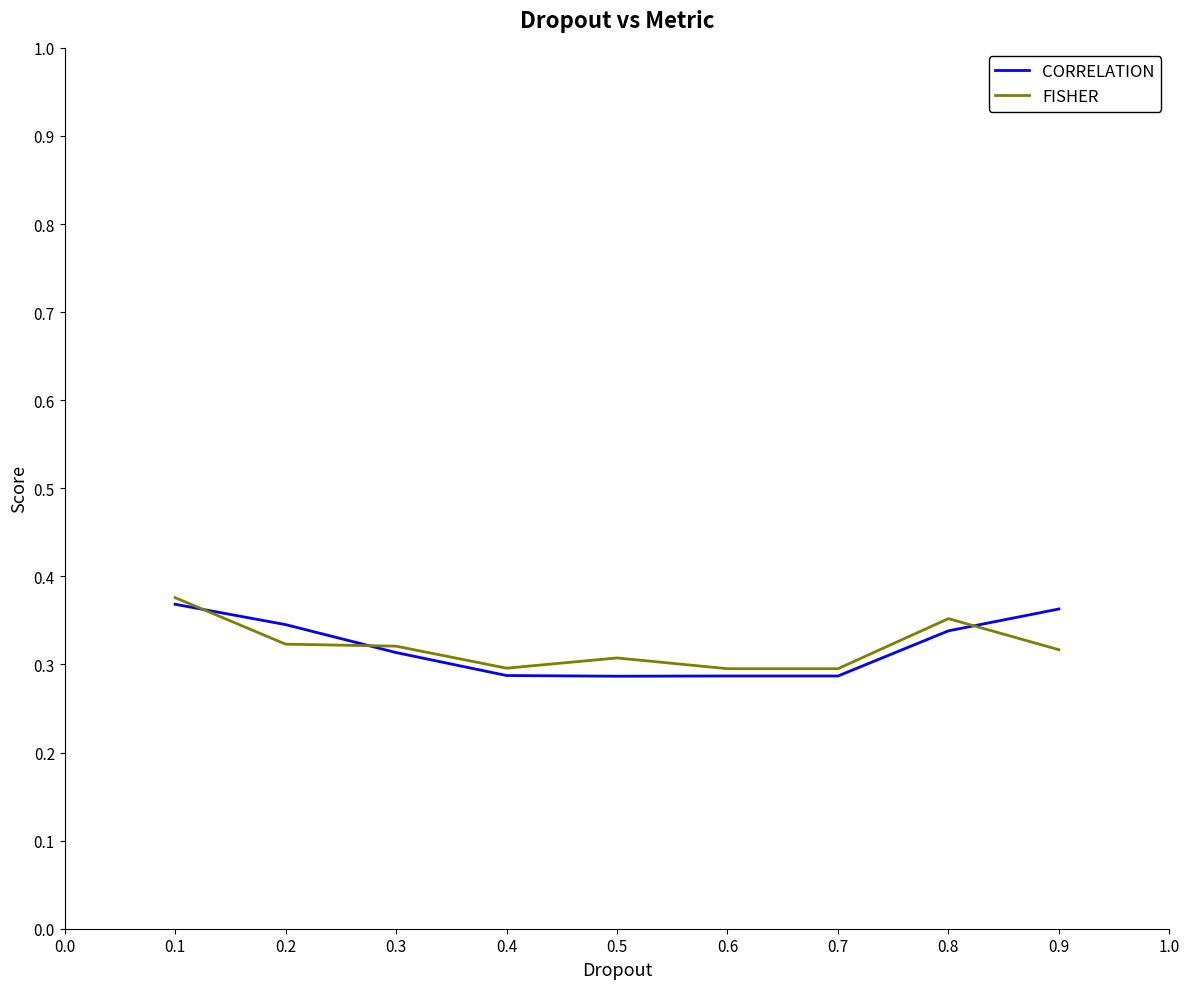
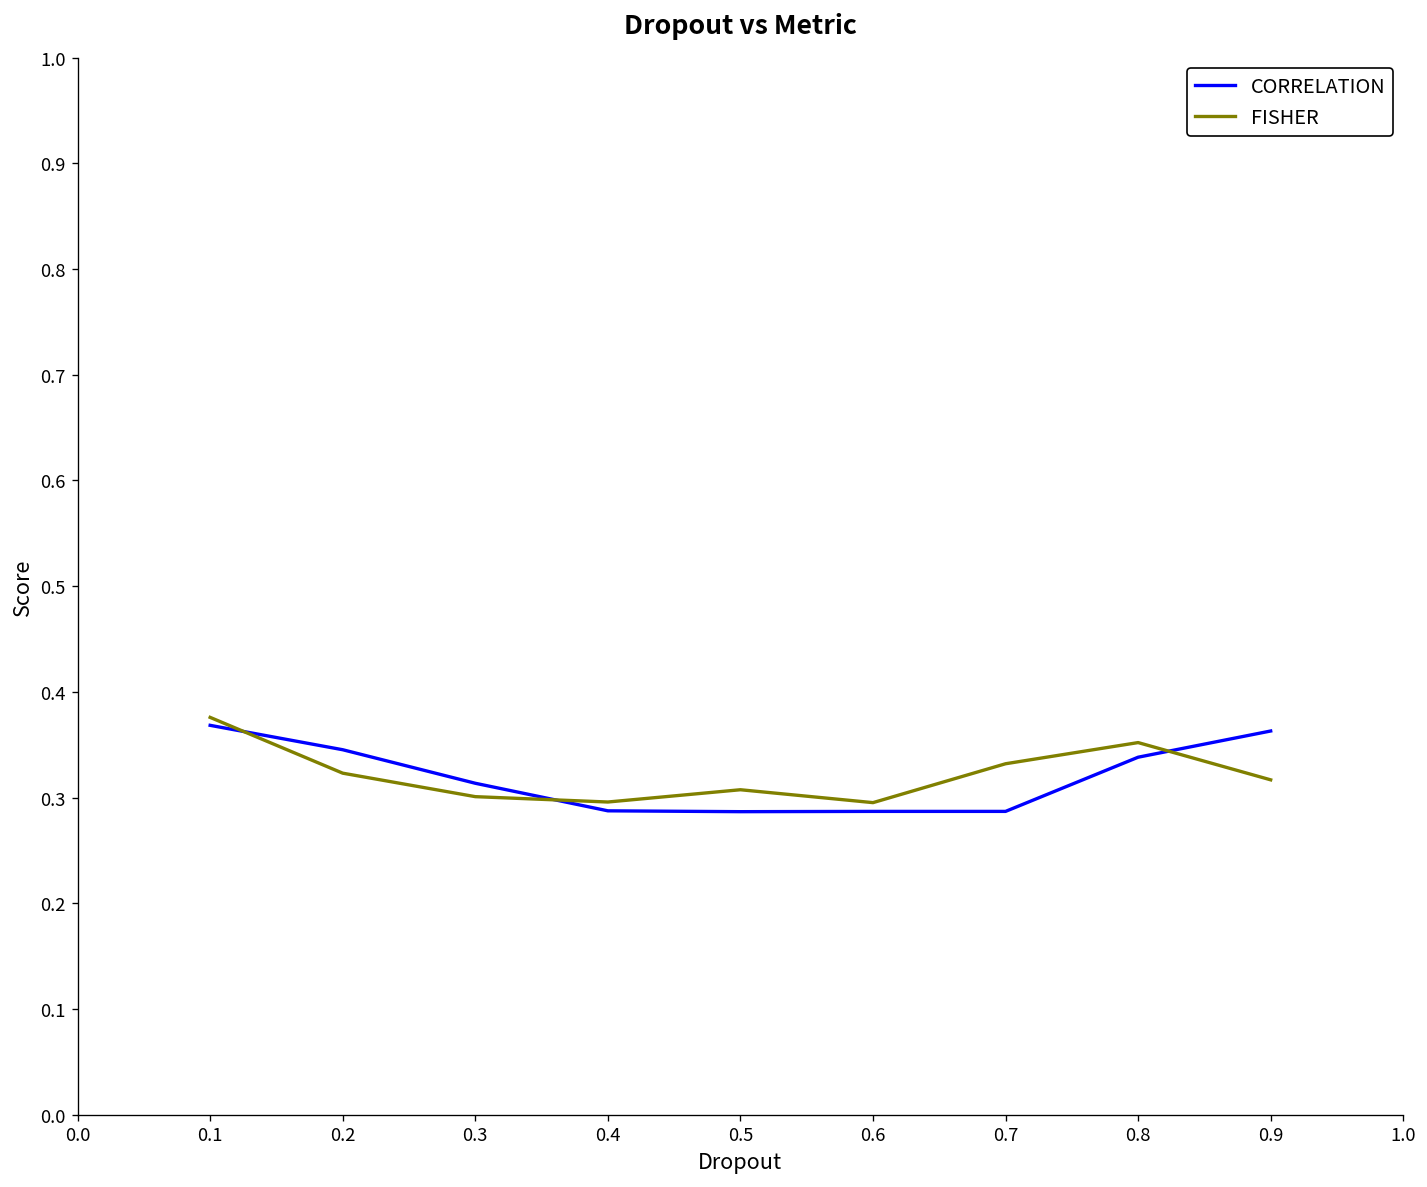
  {
    "CORRELATION": {
      "0.1": 0.37,
      "0.2": 0.35,
      "0.3": 0.31,
      "0.4": 0.29,
      "0.5": 0.29,
      "0.6": 0.29,
      "0.7": 0.29,
      "0.8": 0.34,
      "0.9": 0.36
    },
    "FISHER": {
      "0.1": 0.38,
      "0.2": 0.32,
-     "0.3": 0.32,
+     "0.3": 0.30,
      "0.4": 0.30,
      "0.5": 0.31,
      "0.6": 0.30,
-     "0.7": 0.30,
+     "0.7": 0.33,
      "0.8": 0.35,
      "0.9": 0.32
    }
  }
